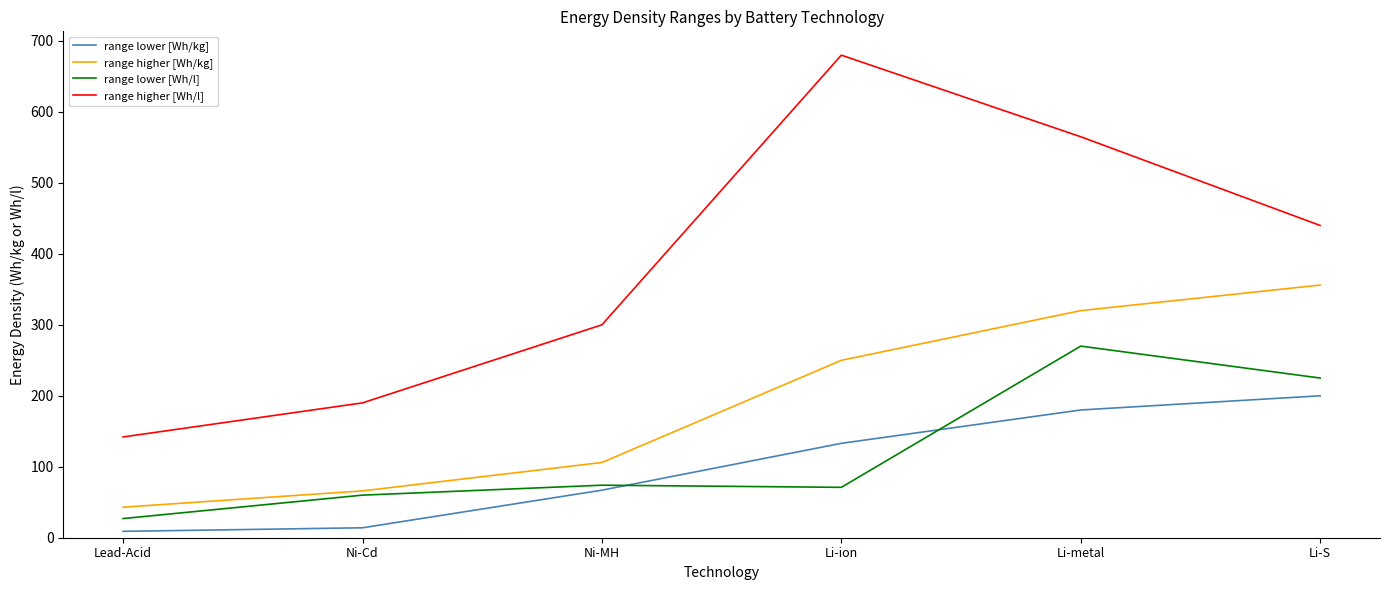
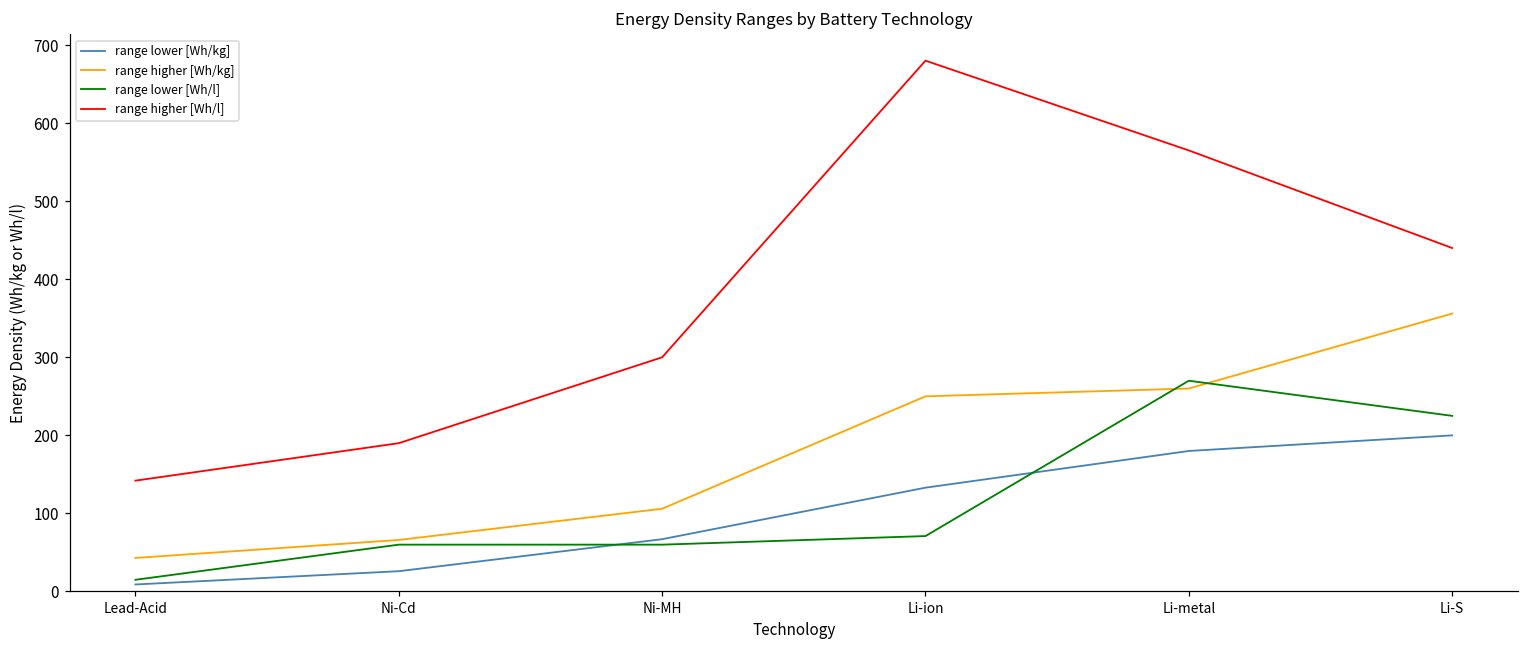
  {
    "range lower [Wh/kg]": {
      "Lead-Acid": 10,
-     "Ni-Cd": 10,
+     "Ni-Cd": 30,
      "Ni-MH": 70,
      "Li-ion": 130,
      "Li-metal": 180,
      "Li-S": 200
    },
    "range higher [Wh/kg]": {
      "Lead-Acid": 40,
      "Ni-Cd": 70,
      "Ni-MH": 110,
      "Li-ion": 250,
-     "Li-metal": 320,
+     "Li-metal": 260,
      "Li-S": 360
    },
    "range lower [Wh/l]": {
-     "Lead-Acid": 30,
+     "Lead-Acid": 20,
      "Ni-Cd": 60,
-     "Ni-MH": 70,
+     "Ni-MH": 60,
      "Li-ion": 70,
      "Li-metal": 270,
      "Li-S": 230
    },
    "range higher [Wh/l]": {
      "Lead-Acid": 140,
      "Ni-Cd": 190,
      "Ni-MH": 300,
      "Li-ion": 680,
      "Li-metal": 570,
      "Li-S": 440
    }
  }
